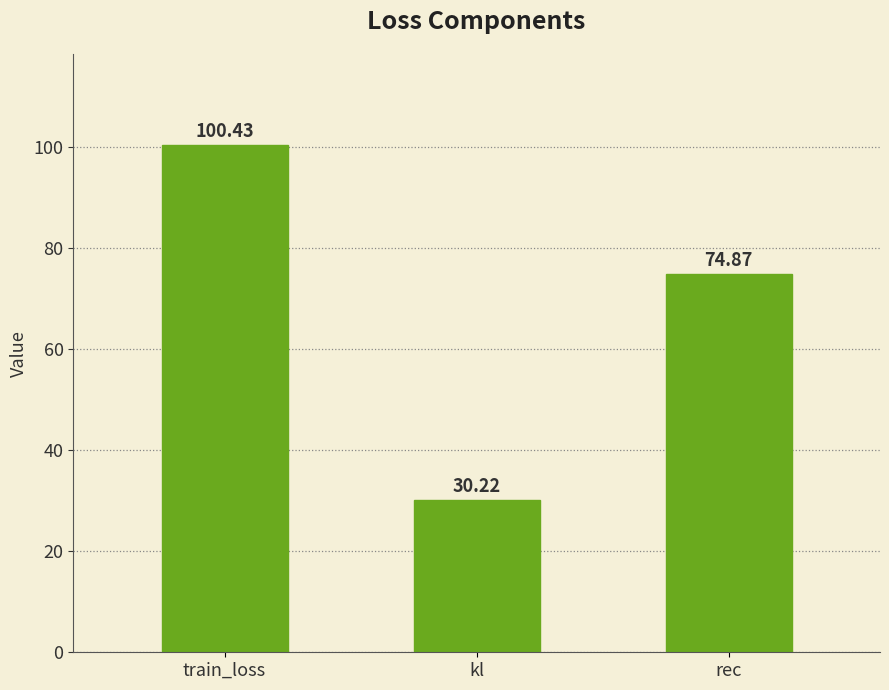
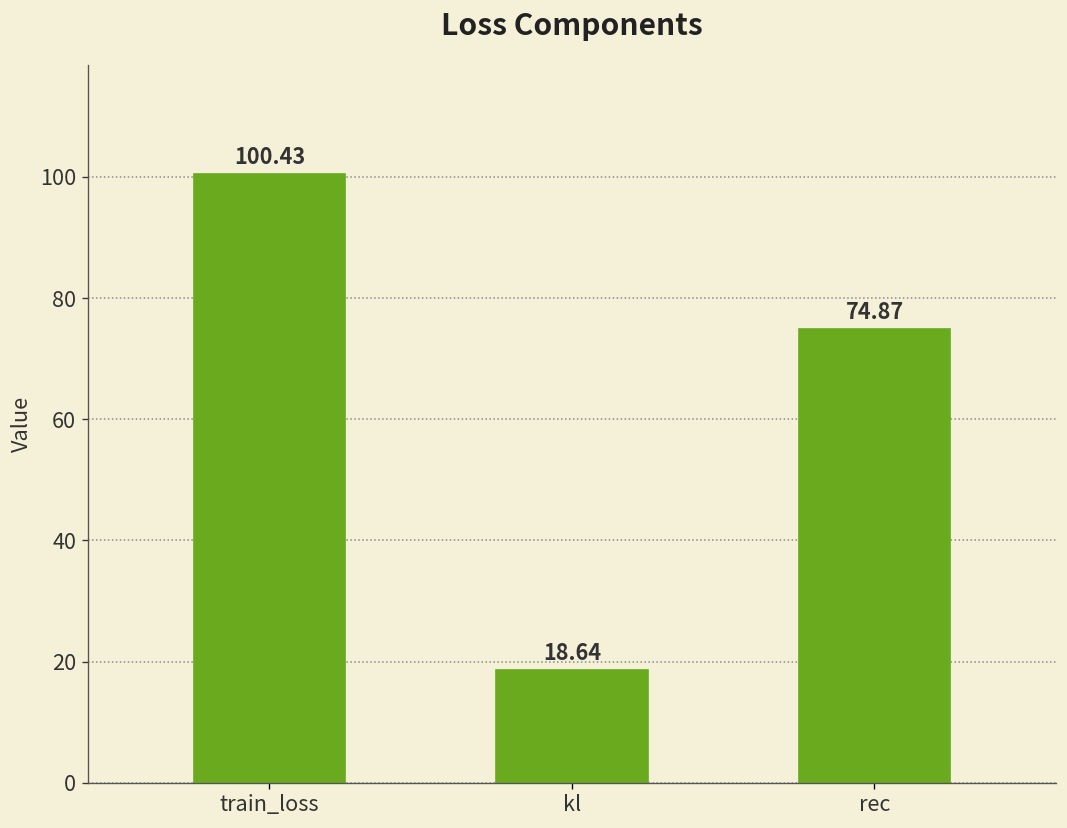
  {
    "train_loss": 100.43,
-   "kl": 30.22,
+   "kl": 18.64,
    "rec": 74.87
  }
